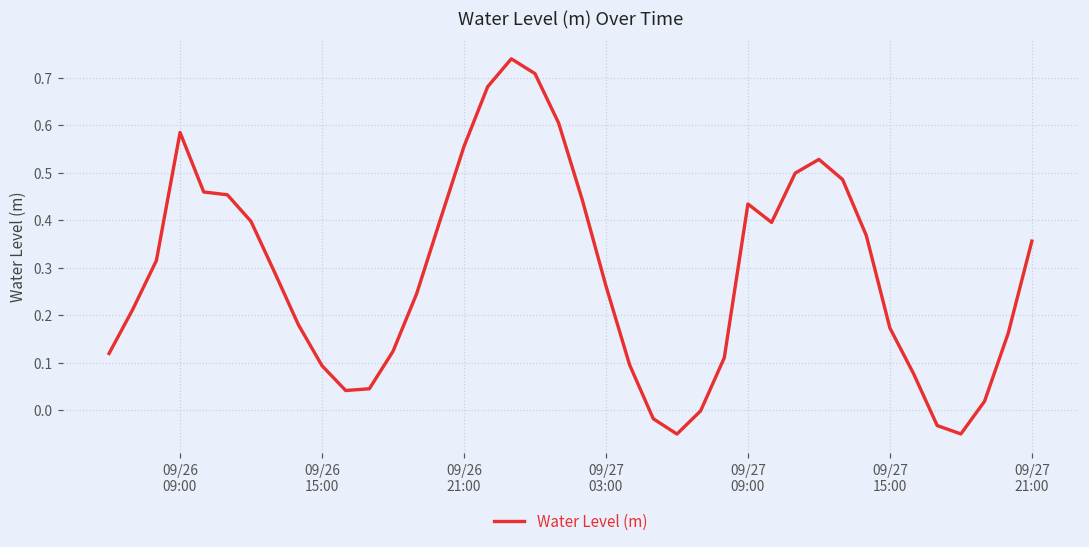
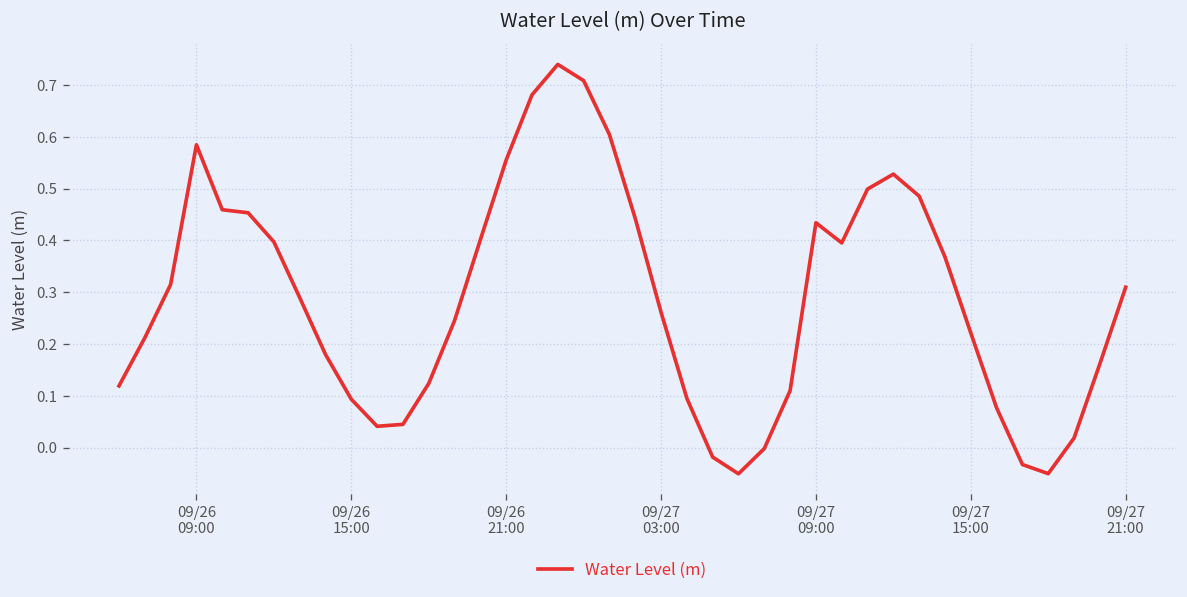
  {
    "09/26 09:00": 0.58,
    "09/26 15:00": 0.09,
    "09/26 21:00": 0.56,
    "09/27 03:00": 0.26,
    "09/27 09:00": 0.43,
-   "09/27 15:00": 0.17,
-   "09/27 21:00": 0.36
+   "09/27 15:00": 0.22,
+   "09/27 21:00": 0.31
  }
